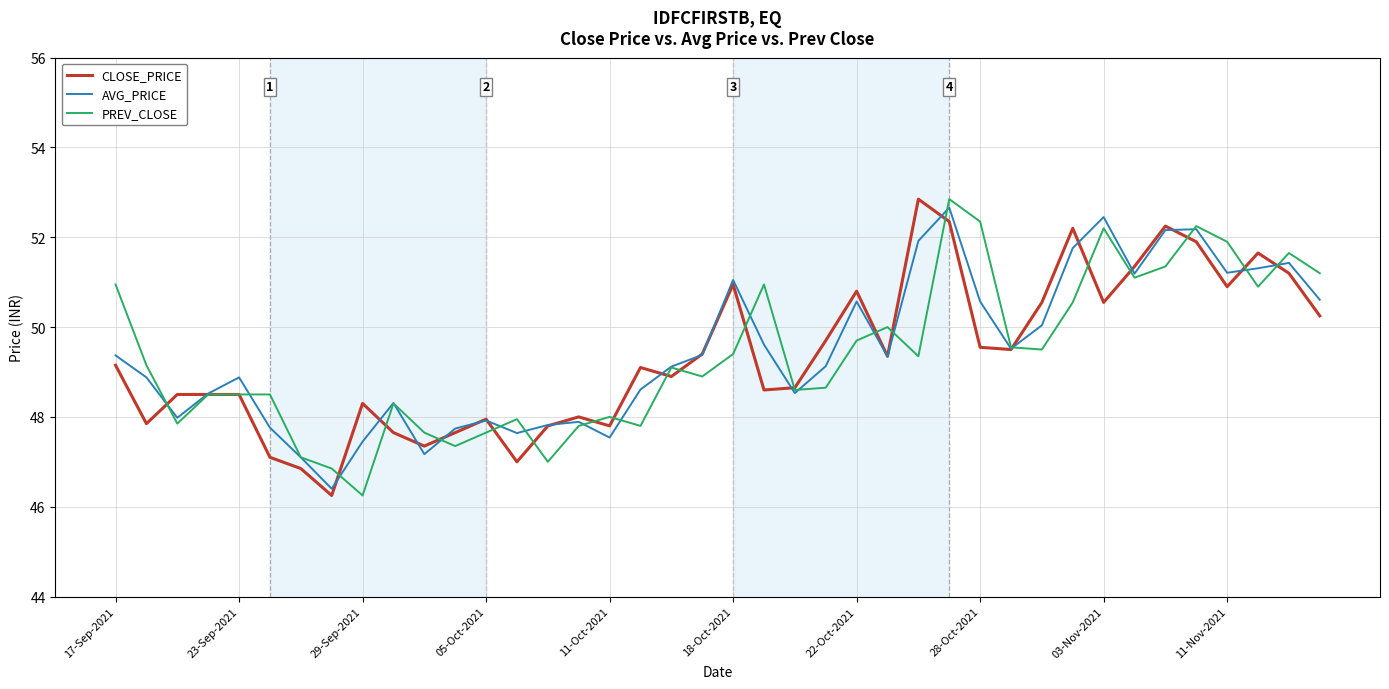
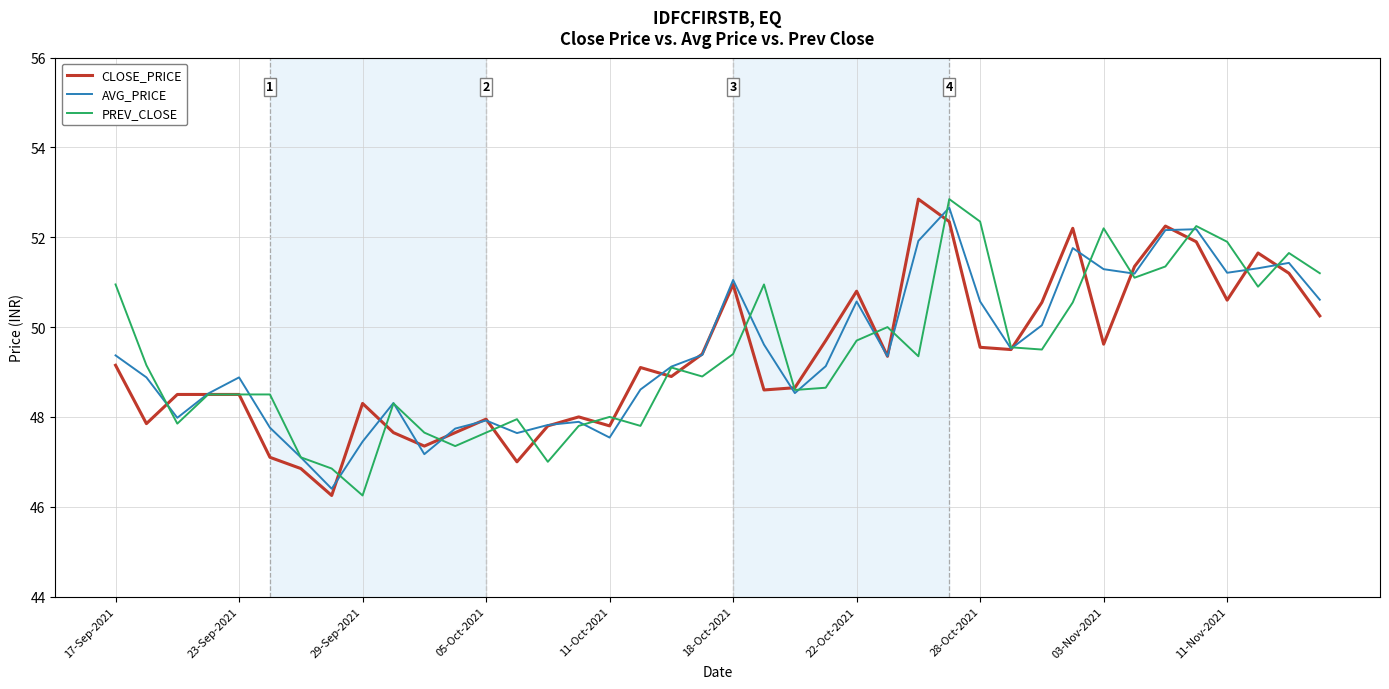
  {
    "CLOSE_PRICE": {
      "17-Sep-2021": 49.2,
      "29-Sep-2021": 48.3,
      "11-Oct-2021": 47.8,
      "18-Oct-2021": 51.0,
      "22-Oct-2021": 50.8,
      "28-Oct-2021": 49.6,
-     "03-Nov-2021": 50.6,
-     "11-Nov-2021": 50.9
+     "03-Nov-2021": 49.6,
+     "11-Nov-2021": 50.6
    },
    "AVG_PRICE": {
      "17-Sep-2021": 49.4,
      "23-Sep-2021": 48.9,
      "29-Sep-2021": 47.5,
      "11-Oct-2021": 47.5,
      "18-Oct-2021": 51.1,
      "22-Oct-2021": 50.6,
      "28-Oct-2021": 50.6,
-     "03-Nov-2021": 52.5,
+     "03-Nov-2021": 51.3,
      "11-Nov-2021": 51.2
    },
    "PREV_CLOSE": {
      "17-Sep-2021": 51.0,
      "29-Sep-2021": 46.3,
      "05-Oct-2021": 47.7,
      "11-Oct-2021": 48.0,
      "18-Oct-2021": 49.4,
      "22-Oct-2021": 49.7,
      "28-Oct-2021": 52.4,
      "03-Nov-2021": 52.2,
      "11-Nov-2021": 51.9
    }
  }
